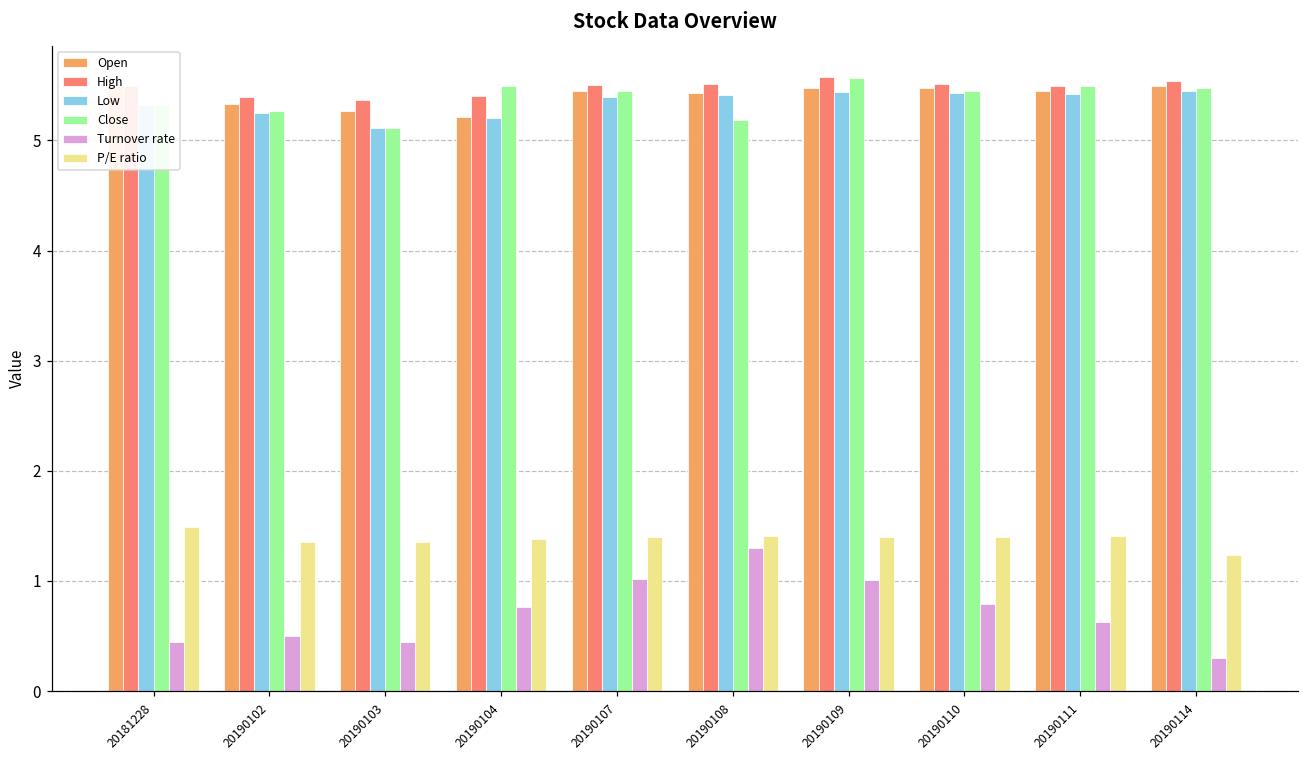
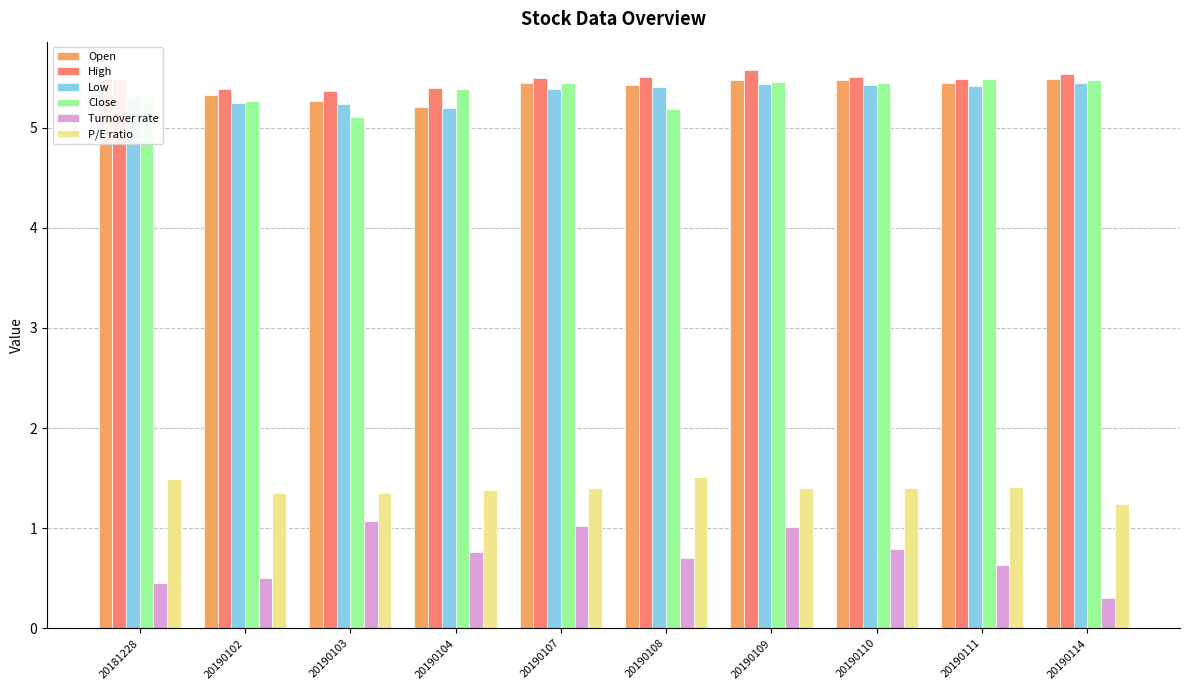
  {
    "Low": {
      "20190102": 5.25,
-     "20190103": 5.11,
+     "20190103": 5.24,
      "20190104": 5.20,
      "20190107": 5.39,
      "20190108": 5.41,
      "20190109": 5.44,
      "20190110": 5.43,
      "20190111": 5.42,
      "20190114": 5.45
    },
    "Close": {
      "20190102": 5.27,
      "20190103": 5.11,
-     "20190104": 5.49,
+     "20190104": 5.39,
      "20190107": 5.45,
      "20190108": 5.19,
-     "20190109": 5.57,
+     "20190109": 5.46,
      "20190110": 5.45,
      "20190111": 5.49,
      "20190114": 5.48
    },
    "Turnover rate": {
      "20181228": 0.45,
      "20190102": 0.50,
-     "20190103": 0.45,
+     "20190103": 1.07,
      "20190104": 0.76,
      "20190107": 1.02,
-     "20190108": 1.3,
+     "20190108": 0.7,
      "20190109": 1.01,
      "20190110": 0.79,
      "20190111": 0.63,
      "20190114": 0.30
    },
    "P/E ratio": {
      "20181228": 1.49,
      "20190102": 1.35,
      "20190103": 1.35,
      "20190104": 1.38,
      "20190107": 1.40,
-     "20190108": 1.41,
+     "20190108": 1.51,
      "20190109": 1.40,
      "20190110": 1.40,
      "20190111": 1.41,
      "20190114": 1.24
    }
  }
